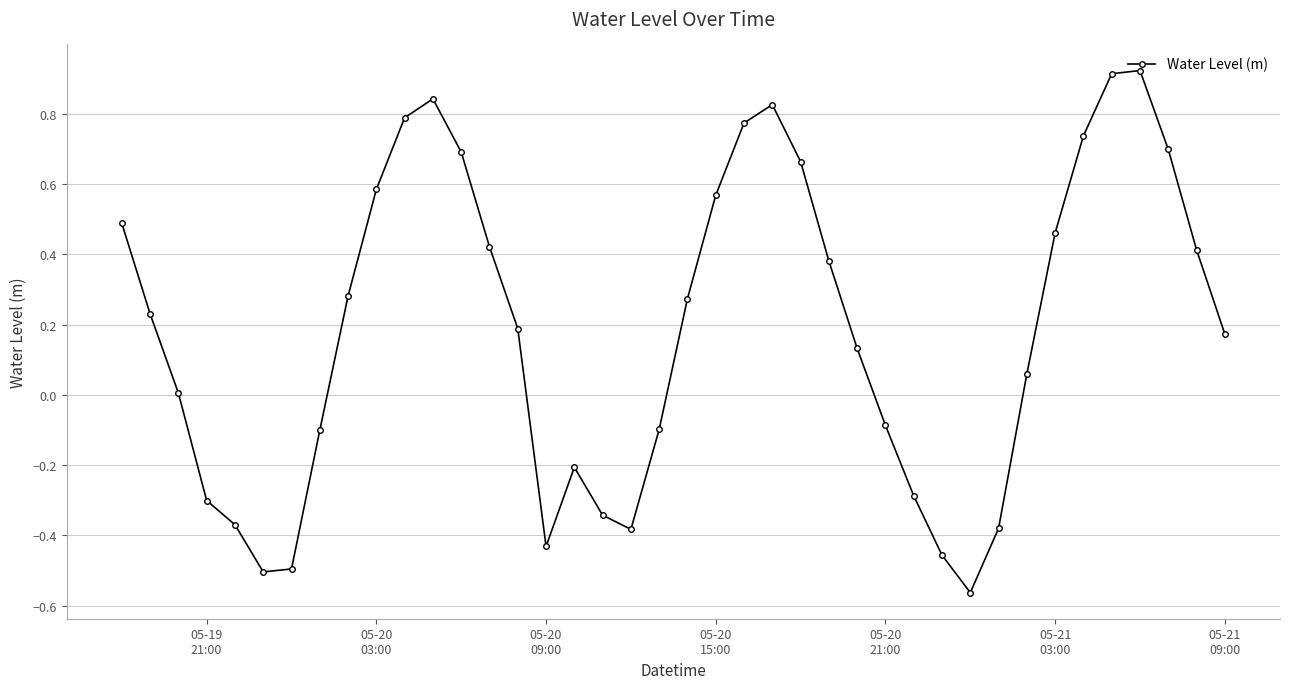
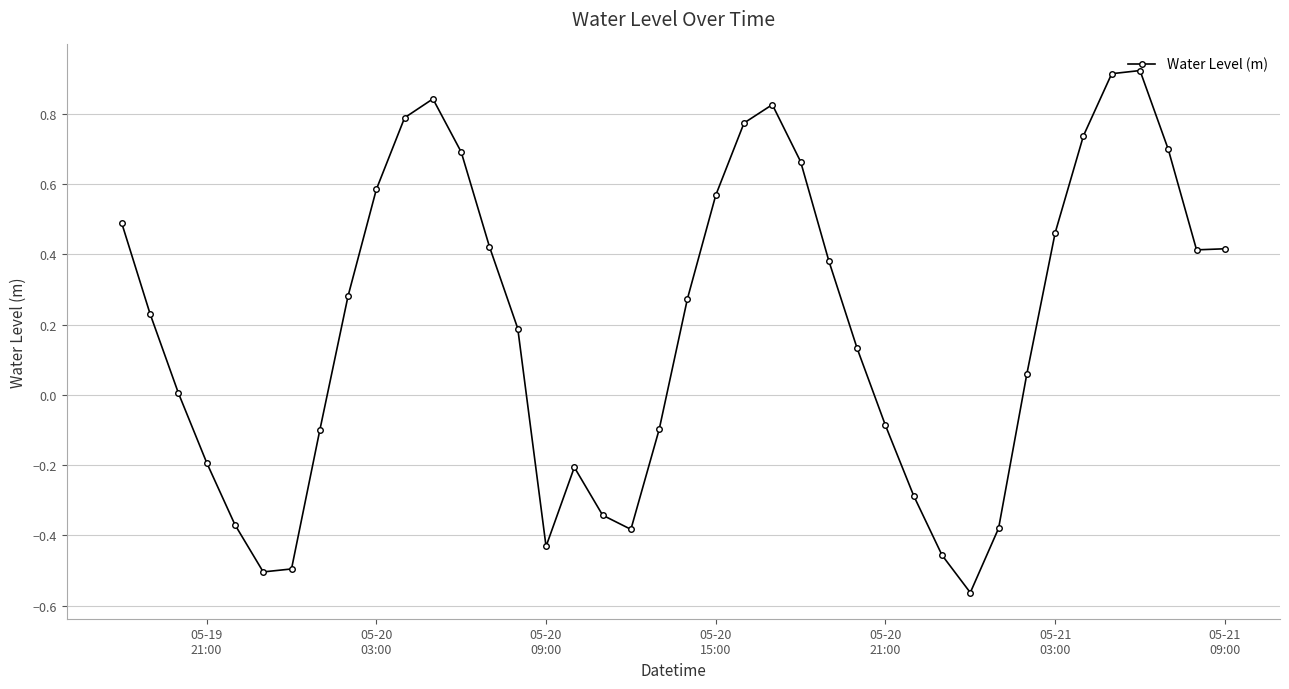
  {
-   "05-19 21:00": -0.30,
+   "05-19 21:00": -0.19,
    "05-20 03:00": 0.58,
    "05-20 09:00": -0.43,
    "05-20 15:00": 0.57,
    "05-20 21:00": -0.09,
    "05-21 03:00": 0.46,
-   "05-21 09:00": 0.17
+   "05-21 09:00": 0.42
  }
